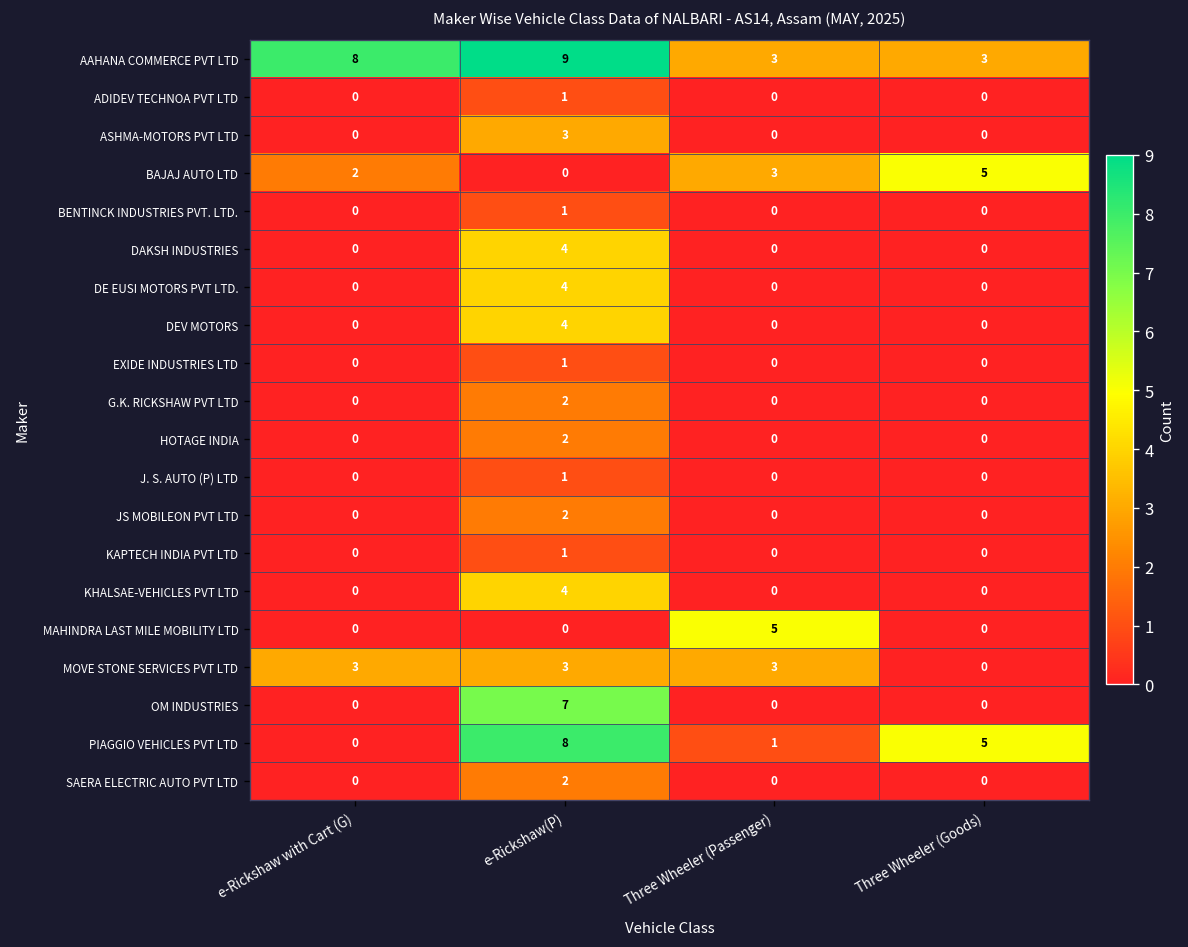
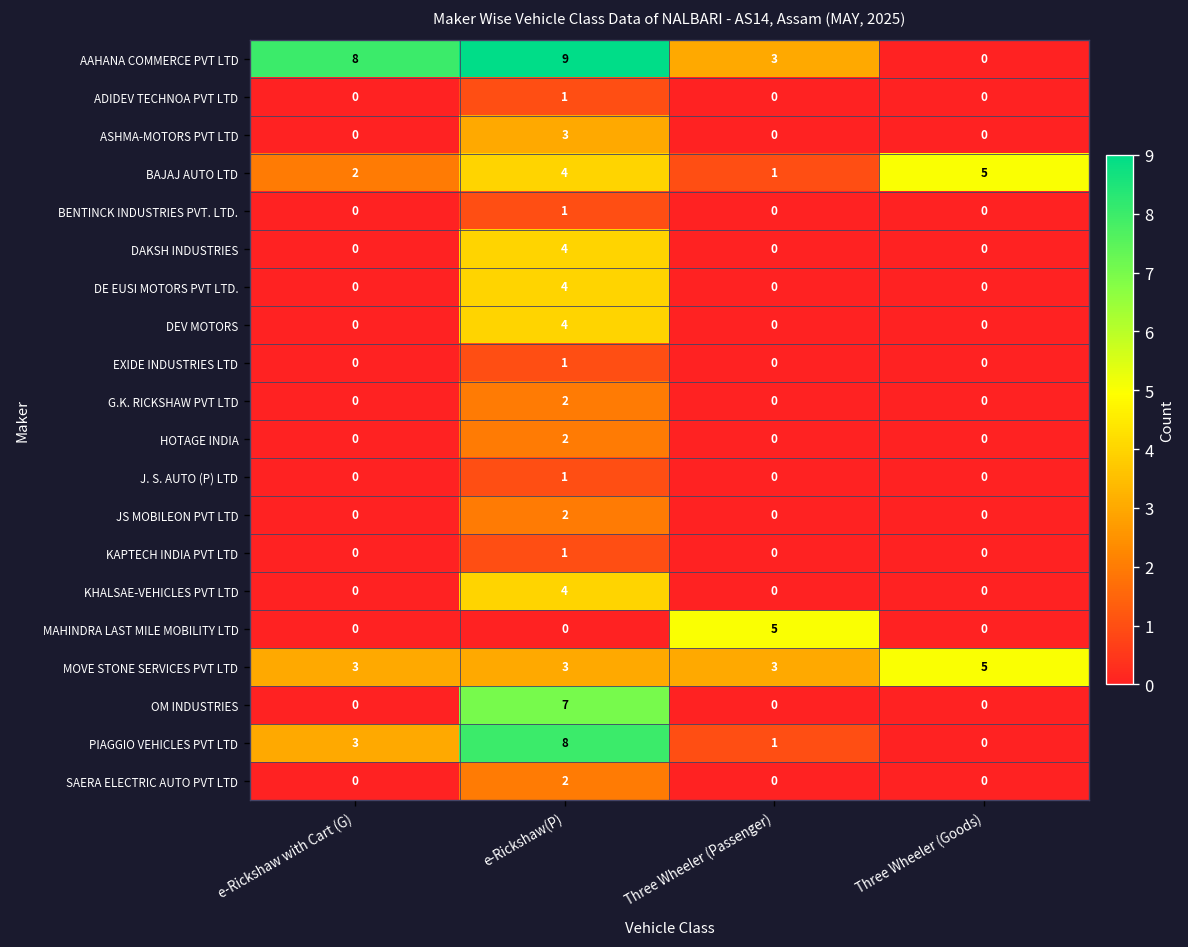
  {
    "AAHANA COMMERCE PVT LTD": {
      "e-Rickshaw with Cart (G)": 8,
      "e-Rickshaw(P)": 9,
      "Three Wheeler (Passenger)": 3,
-     "Three Wheeler (Goods)": 3
+     "Three Wheeler (Goods)": 0
    },
    "ADIDEV TECHNOA PVT LTD": {
      "e-Rickshaw with Cart (G)": 0,
      "e-Rickshaw(P)": 1,
      "Three Wheeler (Passenger)": 0,
      "Three Wheeler (Goods)": 0
    },
    "ASHMA-MOTORS PVT LTD": {
      "e-Rickshaw with Cart (G)": 0,
      "e-Rickshaw(P)": 3,
      "Three Wheeler (Passenger)": 0,
      "Three Wheeler (Goods)": 0
    },
    "BAJAJ AUTO LTD": {
      "e-Rickshaw with Cart (G)": 2,
-     "e-Rickshaw(P)": 0,
-     "Three Wheeler (Passenger)": 3,
+     "e-Rickshaw(P)": 4,
+     "Three Wheeler (Passenger)": 1,
      "Three Wheeler (Goods)": 5
    },
    "BENTINCK INDUSTRIES PVT. LTD.": {
      "e-Rickshaw with Cart (G)": 0,
      "e-Rickshaw(P)": 1,
      "Three Wheeler (Passenger)": 0,
      "Three Wheeler (Goods)": 0
    },
    "DAKSH INDUSTRIES": {
      "e-Rickshaw with Cart (G)": 0,
      "e-Rickshaw(P)": 4,
      "Three Wheeler (Passenger)": 0,
      "Three Wheeler (Goods)": 0
    },
    "DE EUSI MOTORS PVT LTD.": {
      "e-Rickshaw with Cart (G)": 0,
      "e-Rickshaw(P)": 4,
      "Three Wheeler (Passenger)": 0,
      "Three Wheeler (Goods)": 0
    },
    "DEV MOTORS": {
      "e-Rickshaw with Cart (G)": 0,
      "e-Rickshaw(P)": 4,
      "Three Wheeler (Passenger)": 0,
      "Three Wheeler (Goods)": 0
    },
    "EXIDE INDUSTRIES LTD": {
      "e-Rickshaw with Cart (G)": 0,
      "e-Rickshaw(P)": 1,
      "Three Wheeler (Passenger)": 0,
      "Three Wheeler (Goods)": 0
    },
    "G.K. RICKSHAW PVT LTD": {
      "e-Rickshaw with Cart (G)": 0,
      "e-Rickshaw(P)": 2,
      "Three Wheeler (Passenger)": 0,
      "Three Wheeler (Goods)": 0
    },
    "HOTAGE INDIA": {
      "e-Rickshaw with Cart (G)": 0,
      "e-Rickshaw(P)": 2,
      "Three Wheeler (Passenger)": 0,
      "Three Wheeler (Goods)": 0
    },
    "J. S. AUTO (P) LTD": {
      "e-Rickshaw with Cart (G)": 0,
      "e-Rickshaw(P)": 1,
      "Three Wheeler (Passenger)": 0,
      "Three Wheeler (Goods)": 0
    },
    "JS MOBILEON PVT LTD": {
      "e-Rickshaw with Cart (G)": 0,
      "e-Rickshaw(P)": 2,
      "Three Wheeler (Passenger)": 0,
      "Three Wheeler (Goods)": 0
    },
    "KAPTECH INDIA PVT LTD": {
      "e-Rickshaw with Cart (G)": 0,
      "e-Rickshaw(P)": 1,
      "Three Wheeler (Passenger)": 0,
      "Three Wheeler (Goods)": 0
    },
    "KHALSAE-VEHICLES PVT LTD": {
      "e-Rickshaw with Cart (G)": 0,
      "e-Rickshaw(P)": 4,
      "Three Wheeler (Passenger)": 0,
      "Three Wheeler (Goods)": 0
    },
    "MAHINDRA LAST MILE MOBILITY LTD": {
      "e-Rickshaw with Cart (G)": 0,
      "e-Rickshaw(P)": 0,
      "Three Wheeler (Passenger)": 5,
      "Three Wheeler (Goods)": 0
    },
    "MOVE STONE SERVICES PVT LTD": {
      "e-Rickshaw with Cart (G)": 3,
      "e-Rickshaw(P)": 3,
      "Three Wheeler (Passenger)": 3,
-     "Three Wheeler (Goods)": 0
+     "Three Wheeler (Goods)": 5
    },
    "OM INDUSTRIES": {
      "e-Rickshaw with Cart (G)": 0,
      "e-Rickshaw(P)": 7,
      "Three Wheeler (Passenger)": 0,
      "Three Wheeler (Goods)": 0
    },
    "PIAGGIO VEHICLES PVT LTD": {
-     "e-Rickshaw with Cart (G)": 0,
+     "e-Rickshaw with Cart (G)": 3,
      "e-Rickshaw(P)": 8,
      "Three Wheeler (Passenger)": 1,
-     "Three Wheeler (Goods)": 5
+     "Three Wheeler (Goods)": 0
    },
    "SAERA ELECTRIC AUTO PVT LTD": {
      "e-Rickshaw with Cart (G)": 0,
      "e-Rickshaw(P)": 2,
      "Three Wheeler (Passenger)": 0,
      "Three Wheeler (Goods)": 0
    }
  }
